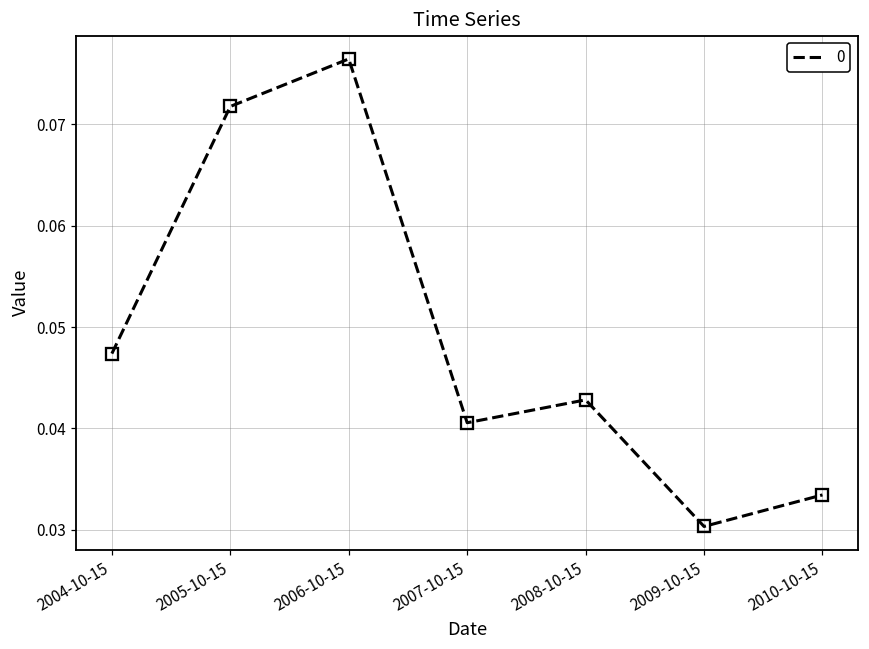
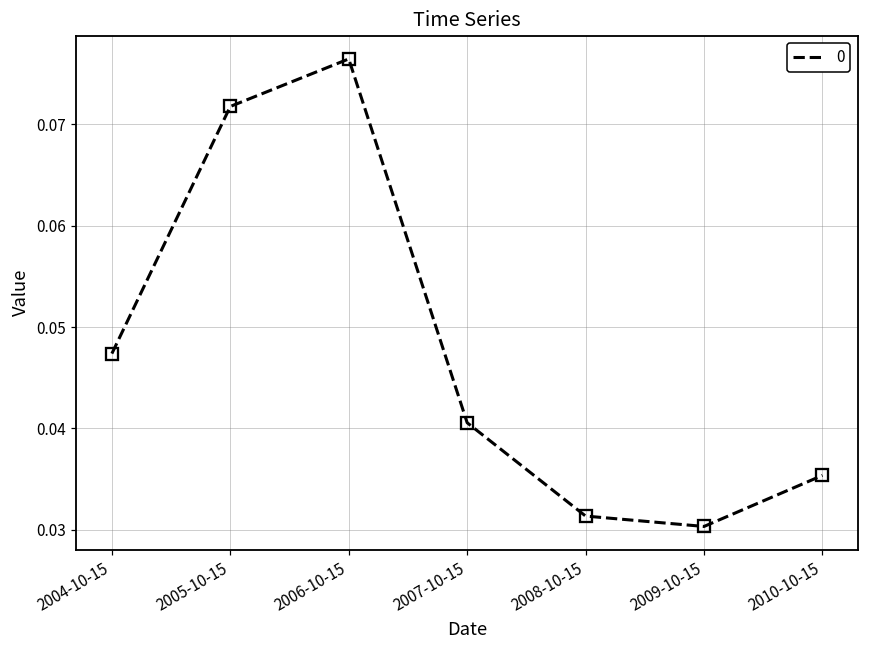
  {
    "2004-10-15": 0.047,
    "2005-10-15": 0.072,
    "2006-10-15": 0.076,
    "2007-10-15": 0.041,
-   "2008-10-15": 0.043,
+   "2008-10-15": 0.031,
    "2009-10-15": 0.030,
-   "2010-10-15": 0.033
+   "2010-10-15": 0.035
  }
